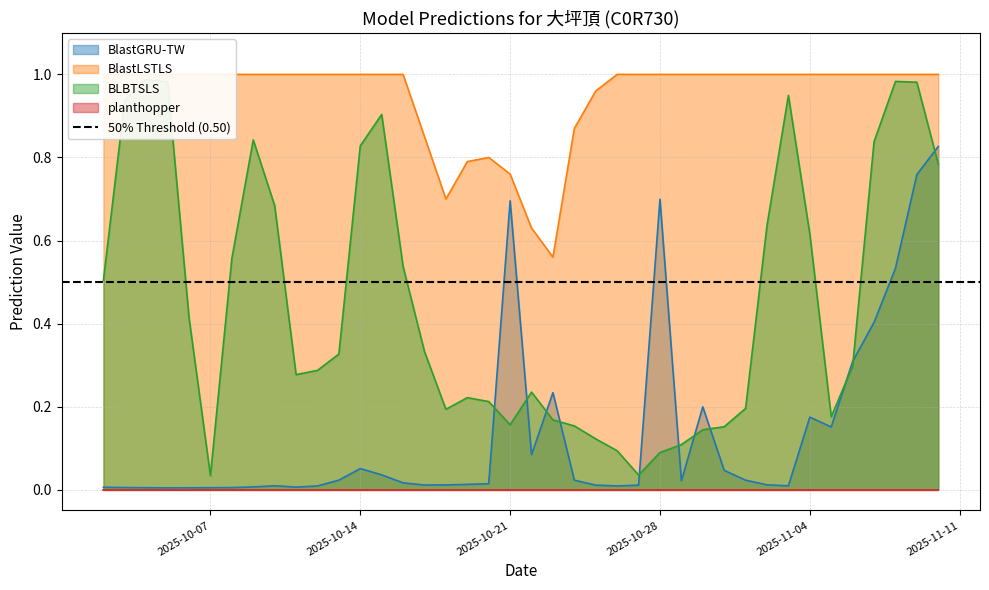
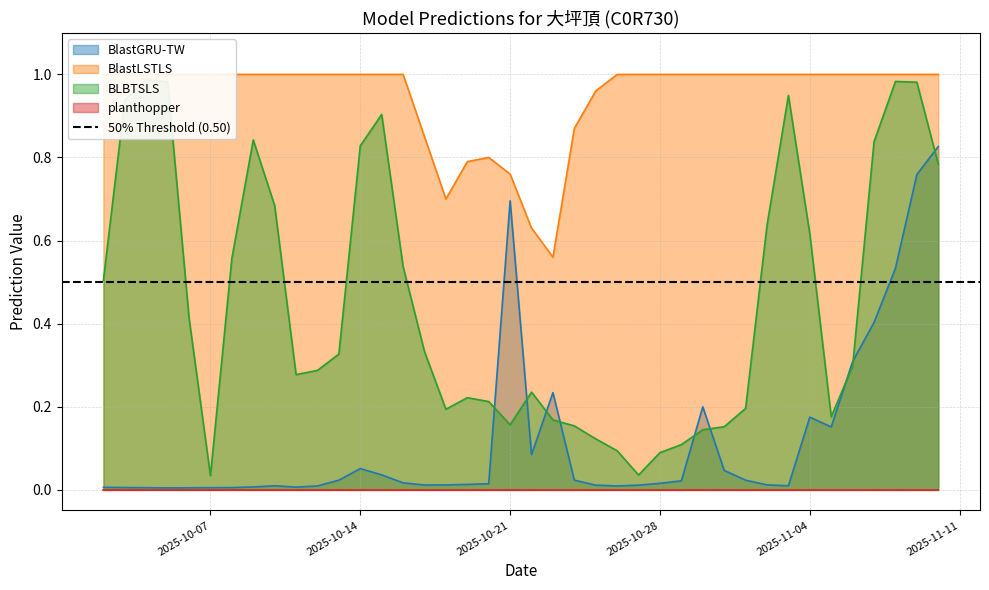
  {
    "BlastGRU-TW": {
      "2025-10-14": 0.05,
      "2025-10-21": 0.70,
-     "2025-10-28": 0.70,
+     "2025-10-28": 0.02,
      "2025-11-04": 0.17
    },
    "BlastLSTLS": {
      "2025-10-14": 1.00,
      "2025-10-21": 0.76,
      "2025-10-28": 1.00,
      "2025-11-04": 1.00
    },
    "BLBTSLS": {
      "2025-10-07": 0.03,
      "2025-10-14": 0.83,
      "2025-10-21": 0.16,
      "2025-10-28": 0.09,
      "2025-11-04": 0.62
    },
    "planthopper": {
      "2025-10-14": 0.00,
      "2025-10-21": 0.00,
      "2025-10-28": 0.00,
      "2025-11-04": 0.00
    }
  }
